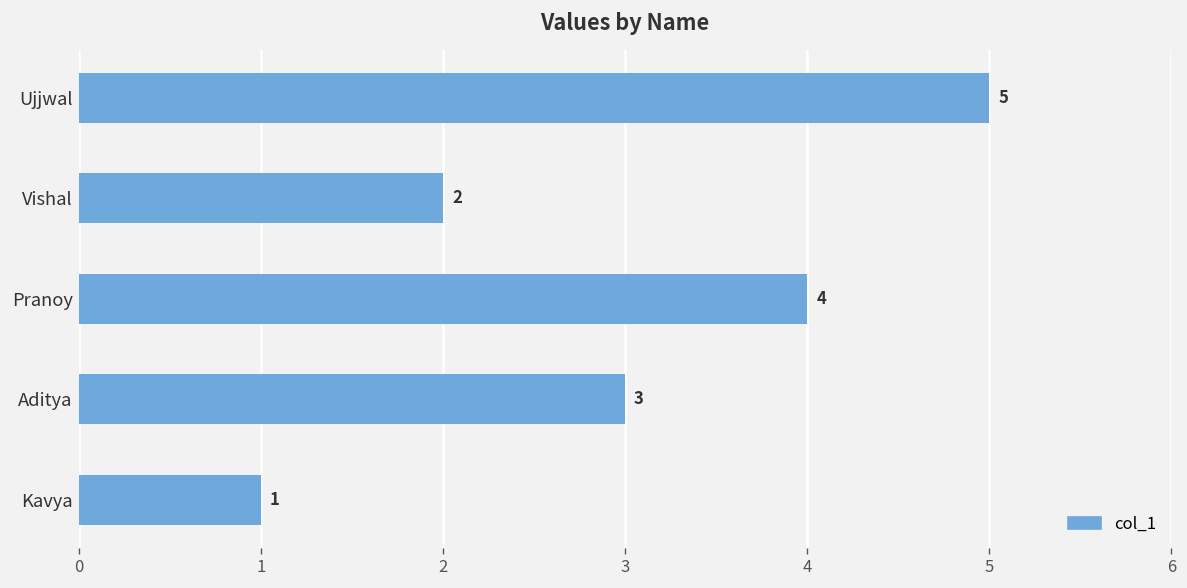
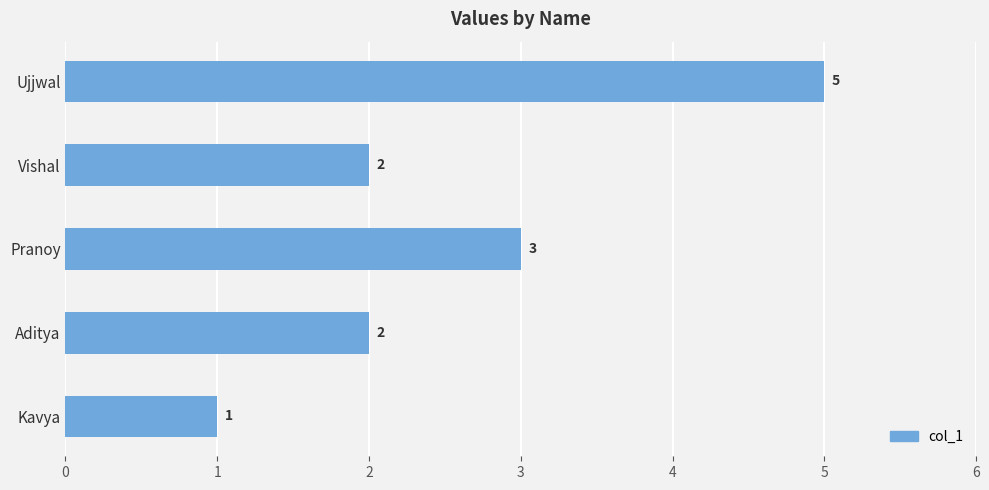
  {
    "Ujjwal": 5,
    "Vishal": 2,
-   "Pranoy": 4,
-   "Aditya": 3,
+   "Pranoy": 3,
+   "Aditya": 2,
    "Kavya": 1
  }
